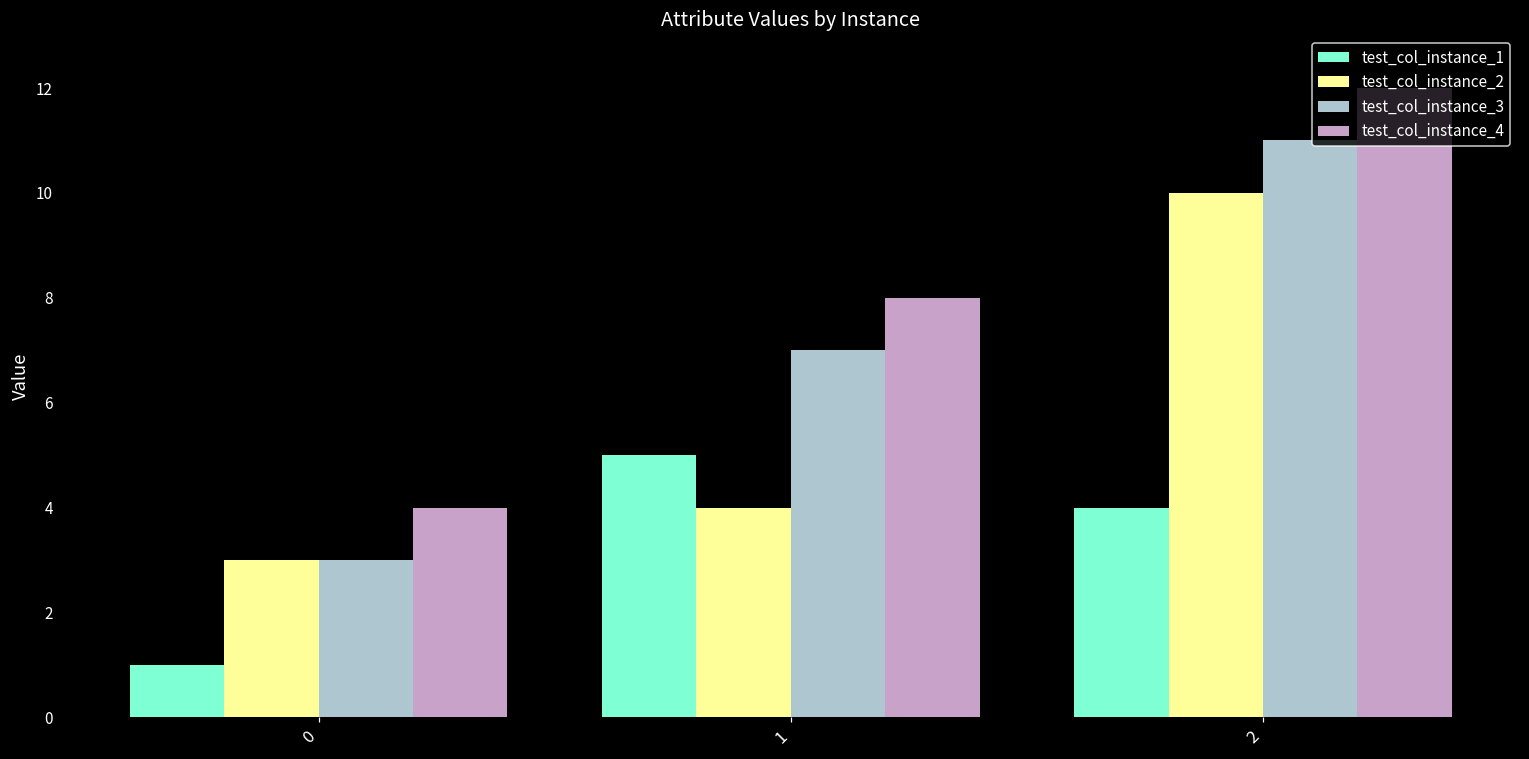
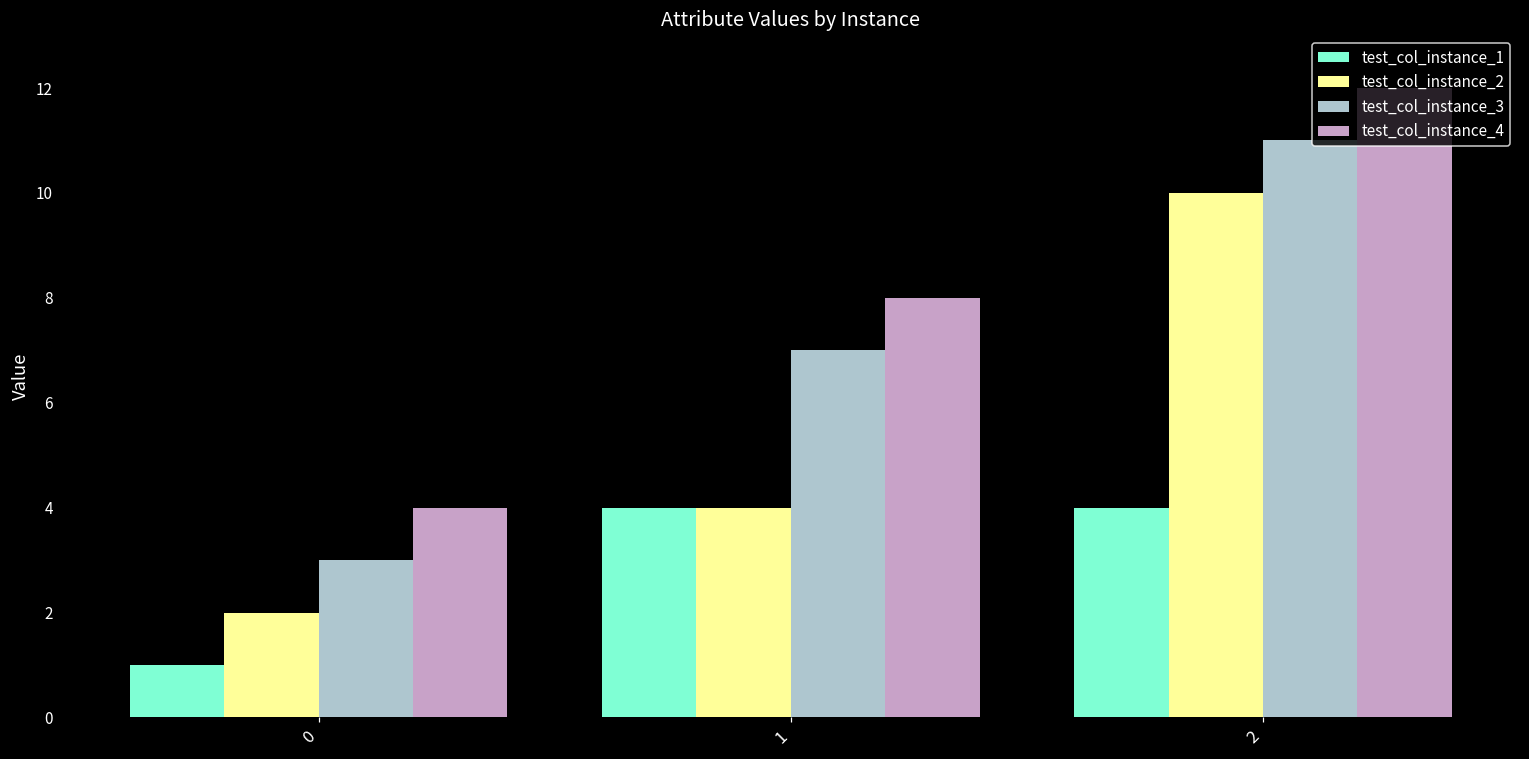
  {
    "test_col_instance_1": {
      "0": 1,
-     "1": 5,
+     "1": 4,
      "2": 4
    },
    "test_col_instance_2": {
-     "0": 3,
+     "0": 2,
      "1": 4,
      "2": 10
    }
  }
